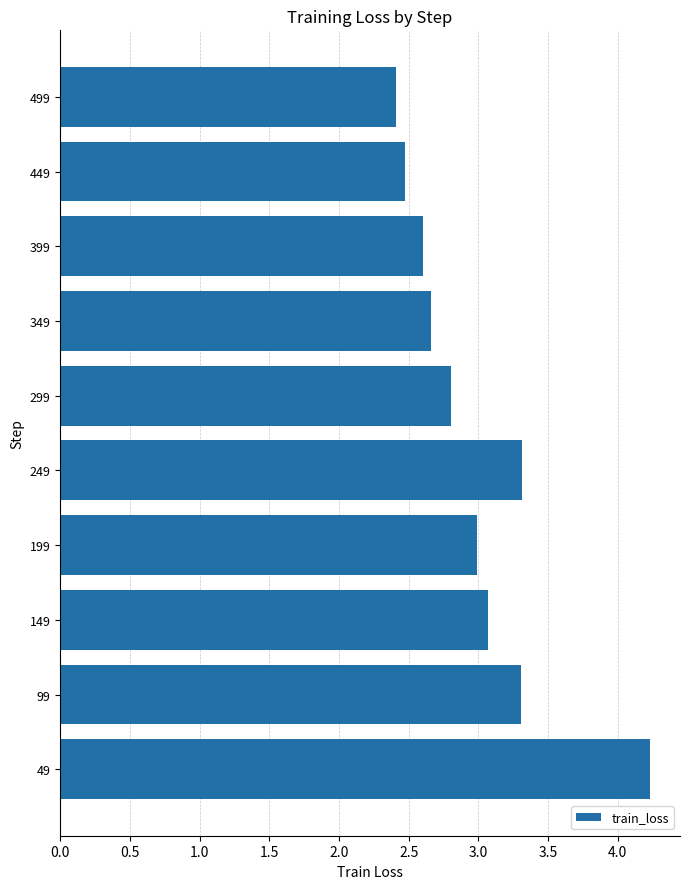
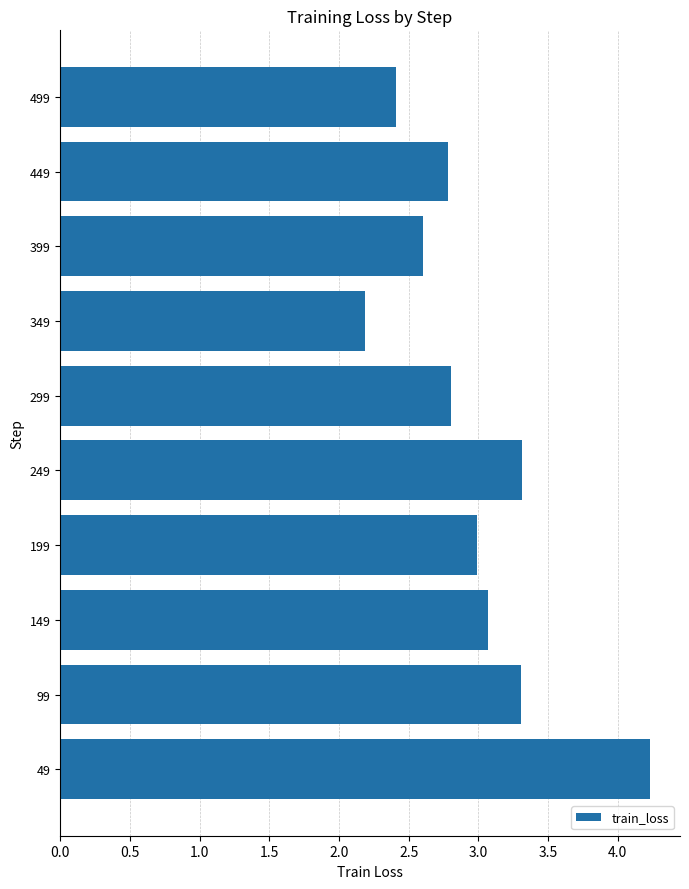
  {
    "499": 2.41,
-   "449": 2.47,
+   "449": 2.78,
    "399": 2.60,
-   "349": 2.66,
+   "349": 2.19,
    "299": 2.80,
    "249": 3.31,
    "199": 2.99,
    "149": 3.07,
    "99": 3.30,
    "49": 4.23
  }
